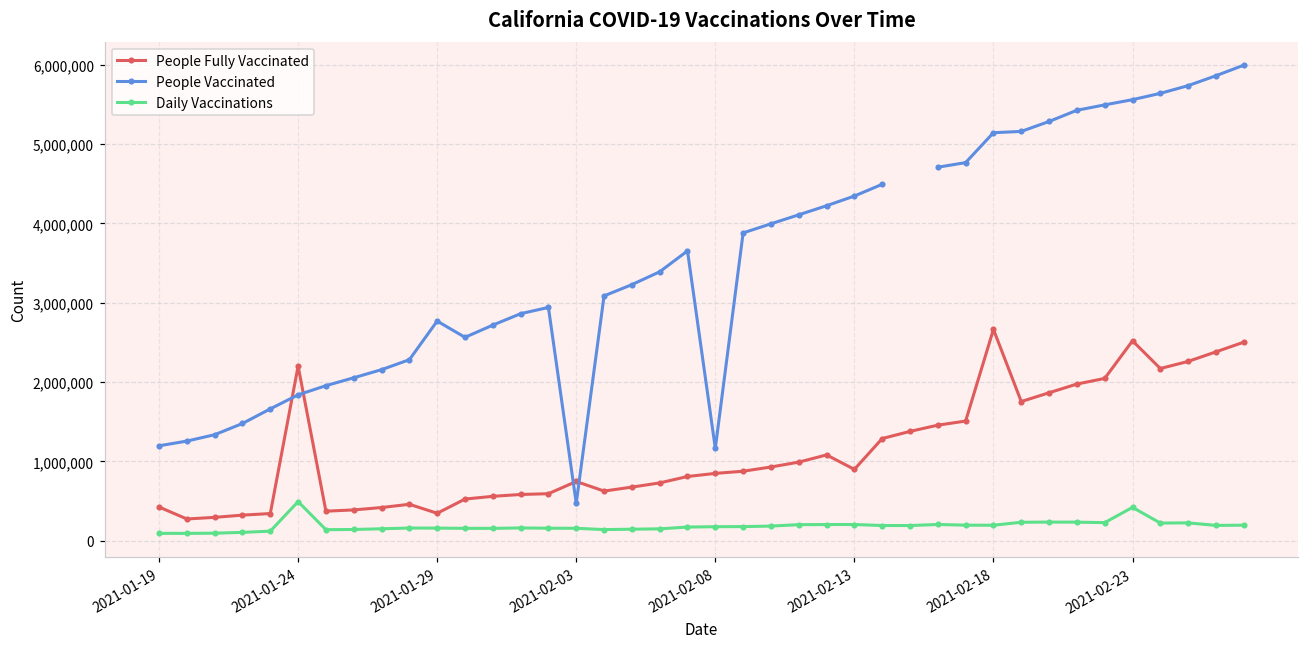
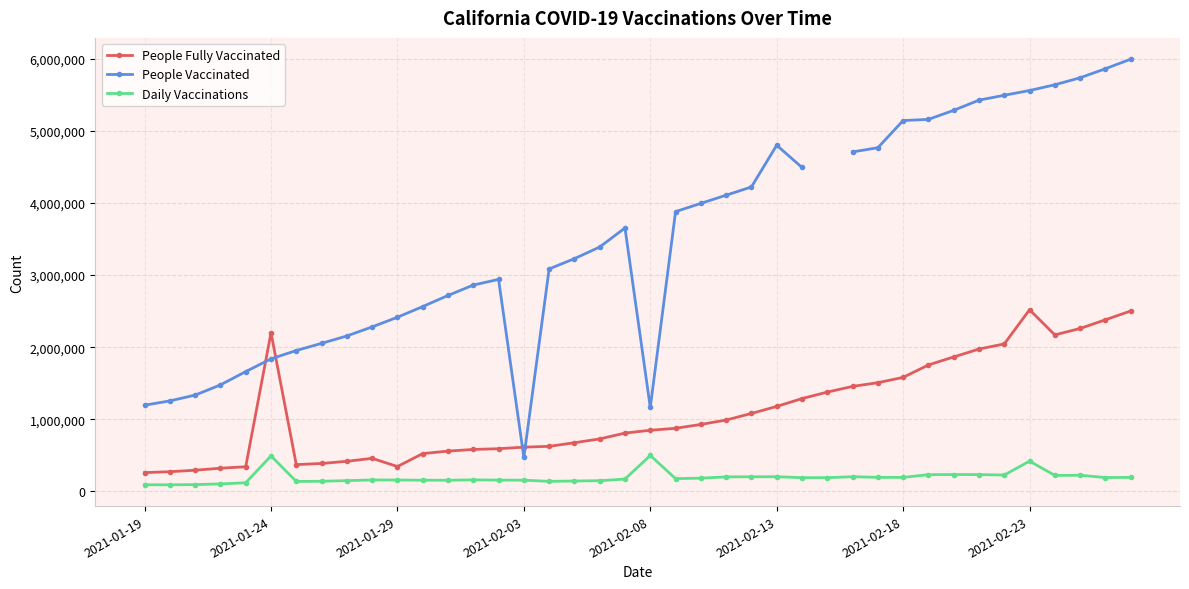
  {
    "People Fully Vaccinated": {
-     "2021-01-19": "400,000",
+     "2021-01-19": "300,000",
      "2021-01-24": "2,200,000",
      "2021-01-29": "300,000",
-     "2021-02-03": "700,000",
+     "2021-02-03": "600,000",
      "2021-02-08": "800,000",
-     "2021-02-13": "900,000",
-     "2021-02-18": "2,700,000",
+     "2021-02-13": "1,200,000",
+     "2021-02-18": "1,600,000",
      "2021-02-23": "2,500,000"
    },
    "People Vaccinated": {
      "2021-01-19": "1,200,000",
      "2021-01-24": "1,800,000",
-     "2021-01-29": "2,800,000",
+     "2021-01-29": "2,400,000",
      "2021-02-03": "500,000",
      "2021-02-08": "1,200,000",
-     "2021-02-13": "4,300,000",
+     "2021-02-13": "4,800,000",
      "2021-02-18": "5,100,000",
      "2021-02-23": "5,600,000"
    },
    "Daily Vaccinations": {
      "2021-01-19": "100,000",
      "2021-01-24": "500,000",
      "2021-01-29": "200,000",
      "2021-02-03": "200,000",
-     "2021-02-08": "200,000",
+     "2021-02-08": "500,000",
      "2021-02-13": "200,000",
      "2021-02-18": "200,000",
      "2021-02-23": "400,000"
    }
  }
